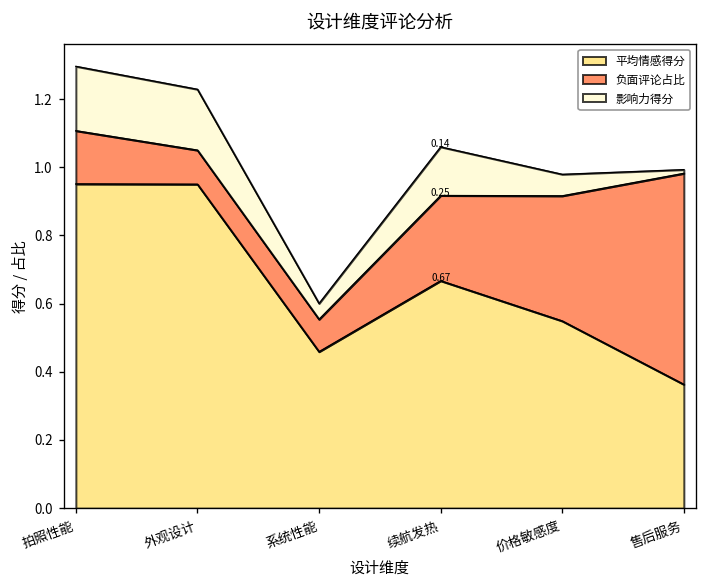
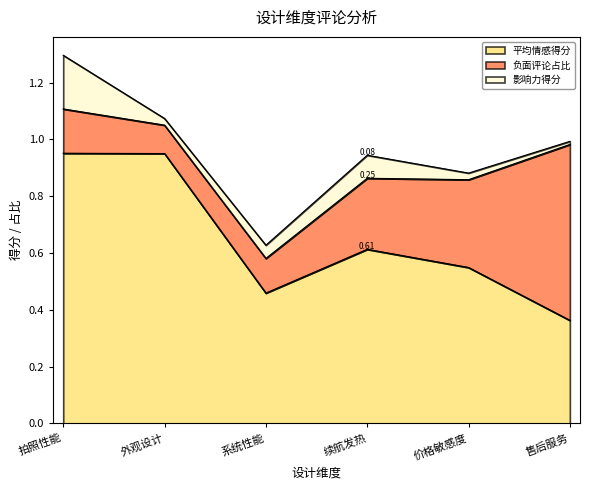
  {
    "平均情感得分": {
-     "续航发热": 0.67
+     "续航发热": 0.61
    },
    "负面评论占比": {
      "拍照性能": 0.16,
      "外观设计": 0.10,
-     "系统性能": 0.10,
-     "价格敏感度": 0.37,
+     "系统性能": 0.12,
+     "价格敏感度": 0.31,
      "售后服务": 0.62
    },
    "影响力得分": {
-     "外观设计": 0.18,
-     "续航发热": 0.14,
-     "价格敏感度": 0.06
+     "外观设计": 0.02,
+     "续航发热": 0.08,
+     "价格敏感度": 0.02
    }
  }
